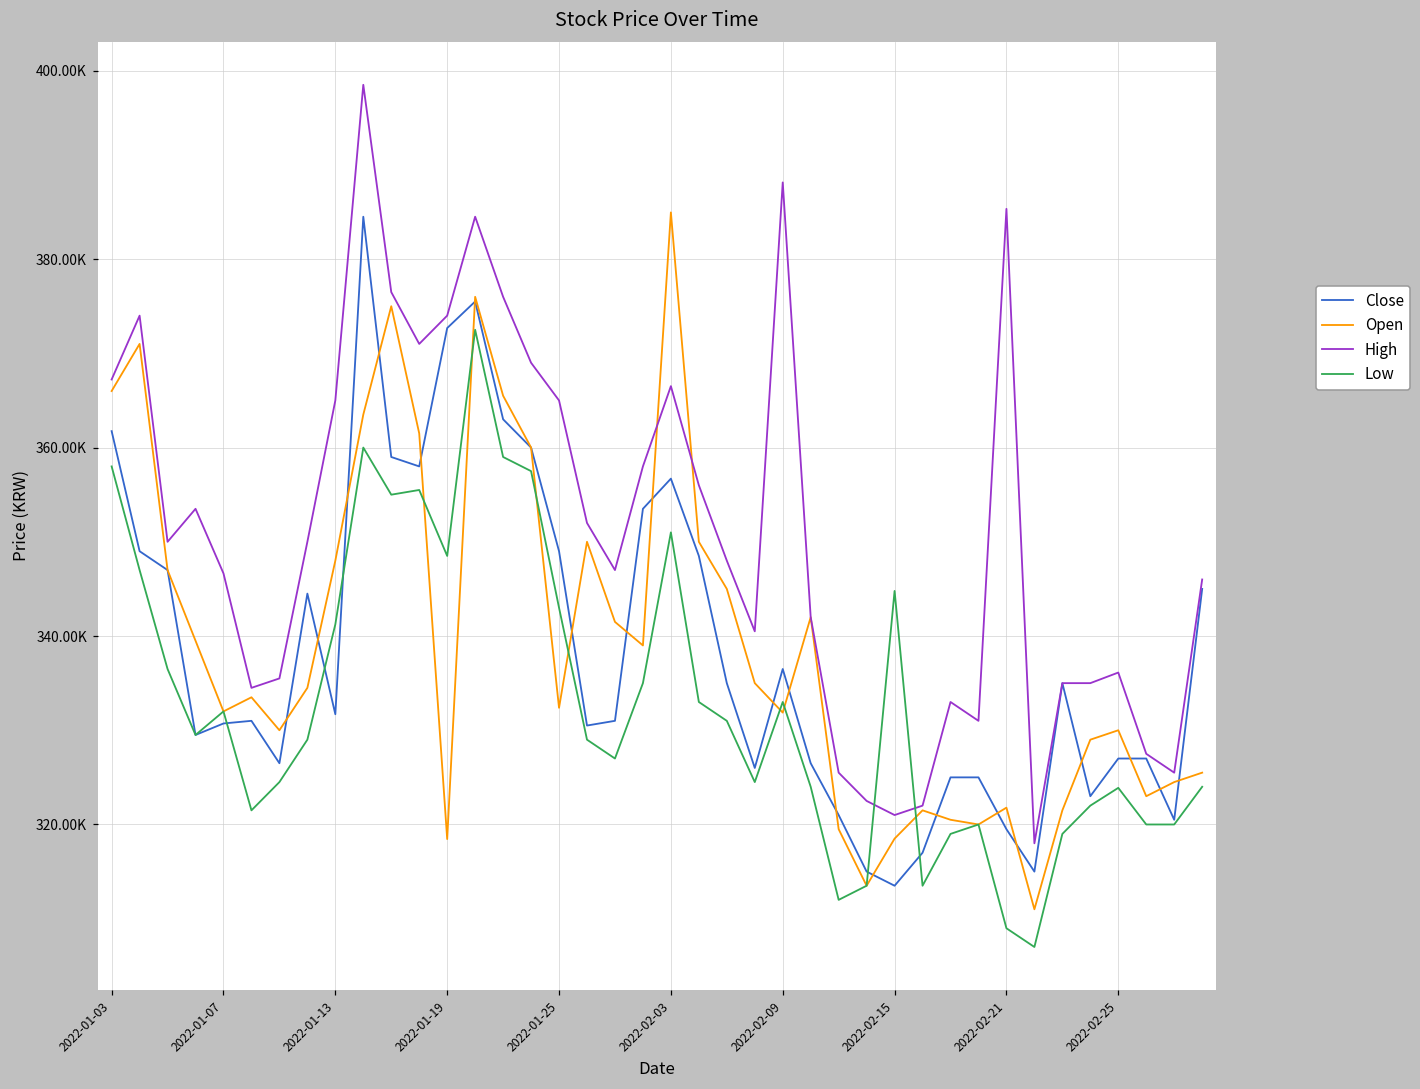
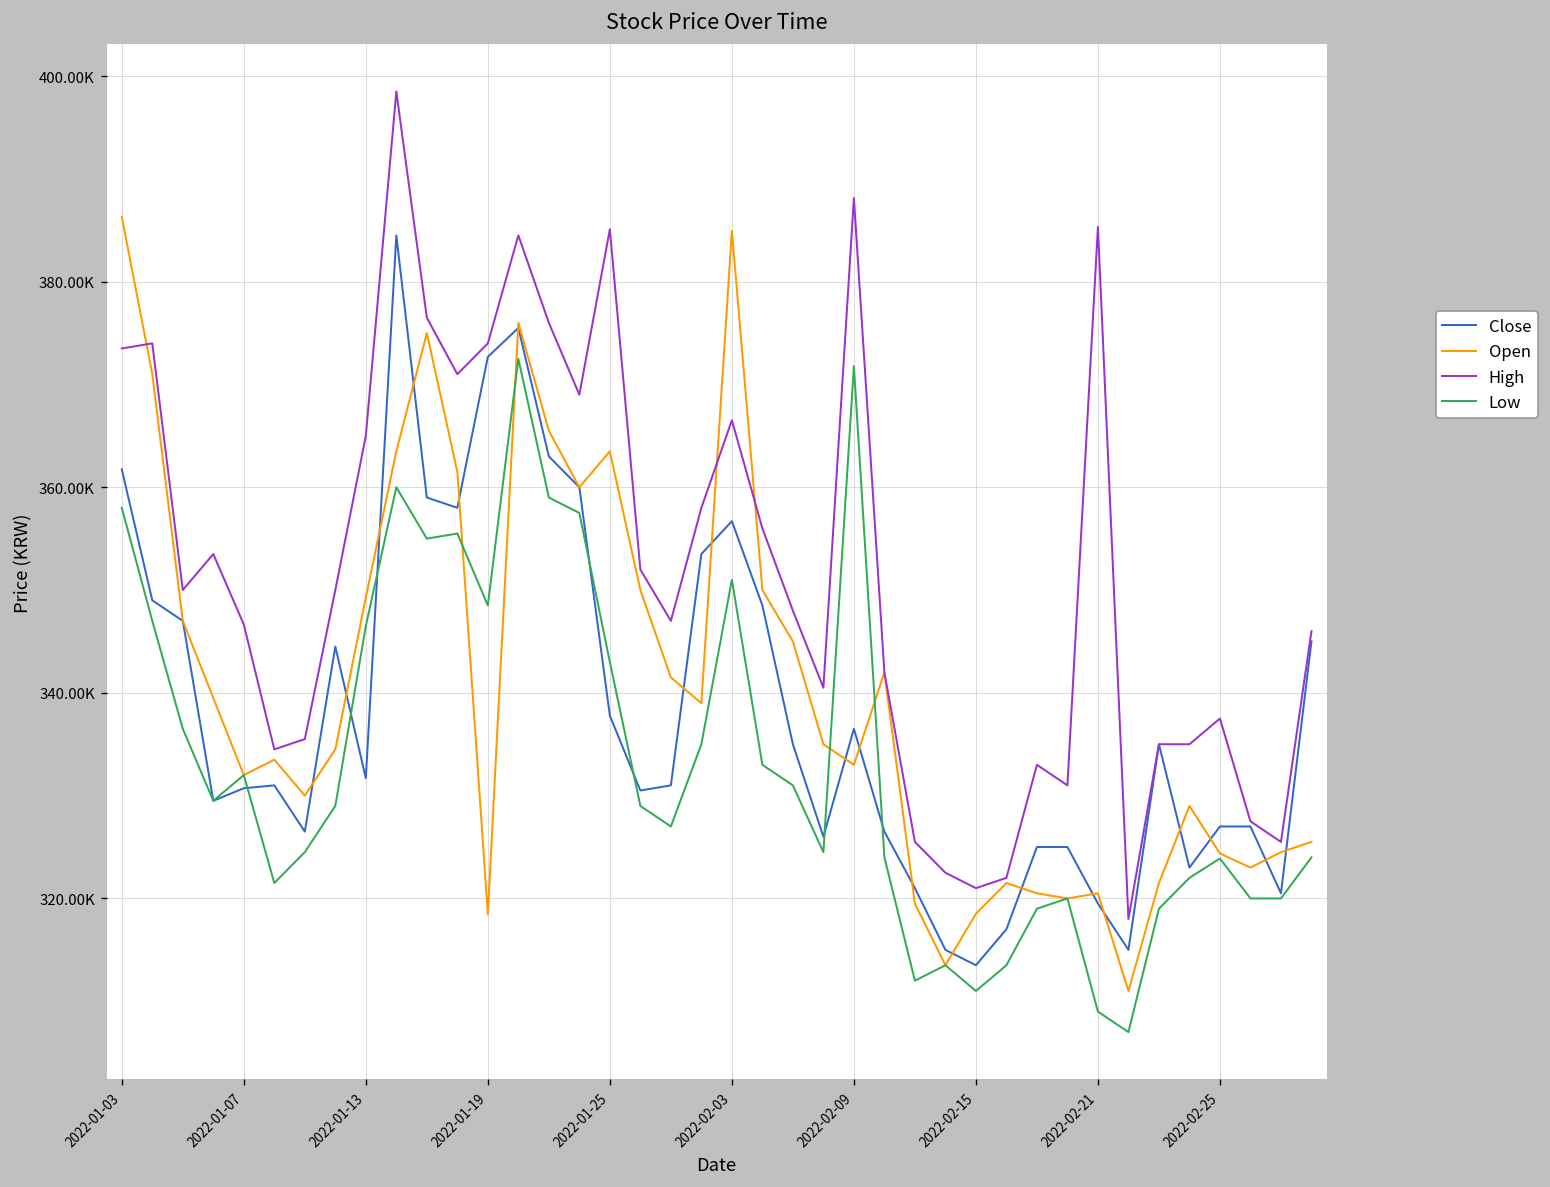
  {
    "Close": {
      "2022-01-03": 362000,
      "2022-01-07": 331000,
      "2022-01-13": 332000,
      "2022-01-19": 373000,
-     "2022-01-25": 349000,
+     "2022-01-25": 338000,
      "2022-02-03": 357000,
      "2022-02-09": 337000,
      "2022-02-15": 314000,
      "2022-02-21": 320000,
      "2022-02-25": 327000
    },
    "Open": {
-     "2022-01-03": 366000,
-     "2022-01-13": 348000,
+     "2022-01-03": 386000,
+     "2022-01-13": 349000,
      "2022-01-19": 318000,
-     "2022-01-25": 332000,
+     "2022-01-25": 364000,
      "2022-02-03": 385000,
-     "2022-02-09": 332000,
+     "2022-02-09": 333000,
      "2022-02-15": 319000,
-     "2022-02-21": 322000,
-     "2022-02-25": 330000
+     "2022-02-21": 321000,
+     "2022-02-25": 324000
    },
    "High": {
-     "2022-01-03": 367000,
+     "2022-01-03": 374000,
      "2022-01-07": 347000,
      "2022-01-13": 365000,
      "2022-01-19": 374000,
-     "2022-01-25": 365000,
+     "2022-01-25": 385000,
      "2022-02-03": 367000,
      "2022-02-09": 388000,
      "2022-02-15": 321000,
      "2022-02-21": 385000,
-     "2022-02-25": 336000
+     "2022-02-25": 338000
    },
    "Low": {
      "2022-01-03": 358000,
-     "2022-01-13": 341000,
+     "2022-01-13": 347000,
      "2022-01-19": 349000,
      "2022-01-25": 343000,
      "2022-02-03": 351000,
-     "2022-02-09": 333000,
-     "2022-02-15": 345000,
+     "2022-02-09": 372000,
+     "2022-02-15": 311000,
      "2022-02-21": 309000,
      "2022-02-25": 324000
    }
  }
